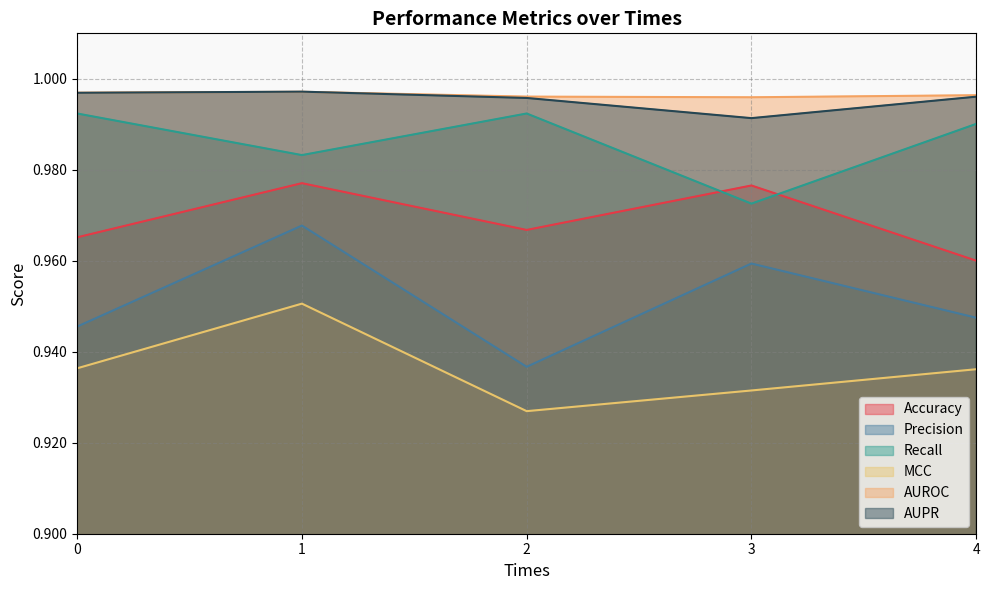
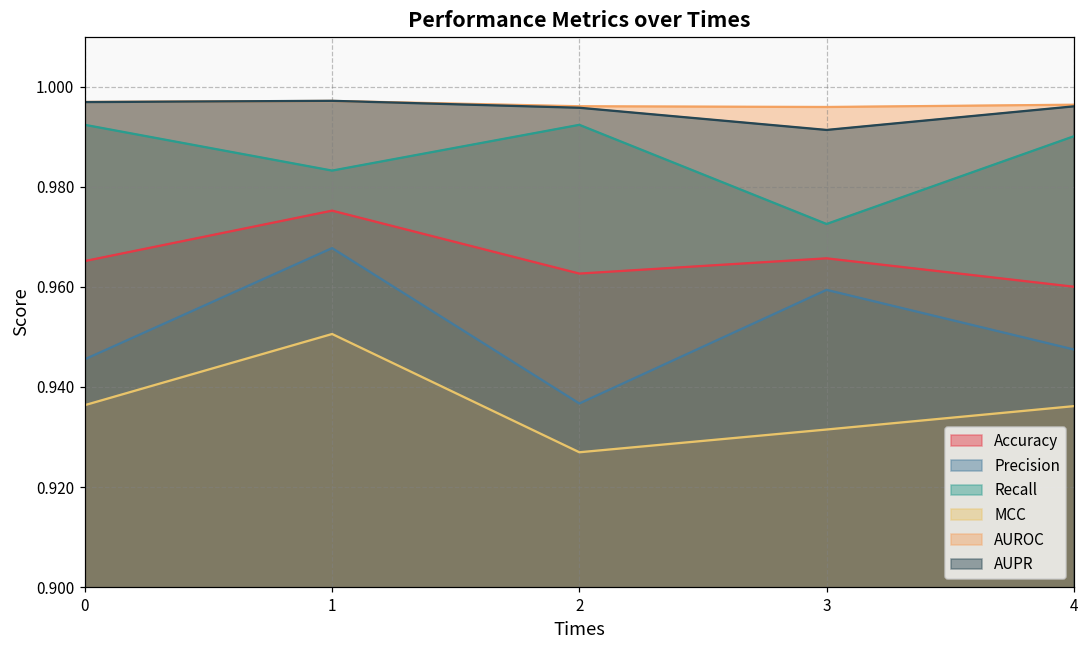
  {
    "Accuracy": {
      "0": 0.965,
-     "1": 0.977,
-     "2": 0.967,
-     "3": 0.977,
+     "1": 0.975,
+     "2": 0.963,
+     "3": 0.966,
      "4": 0.960
    },
    "AUPR": {
      "3": 0.991
    }
  }
